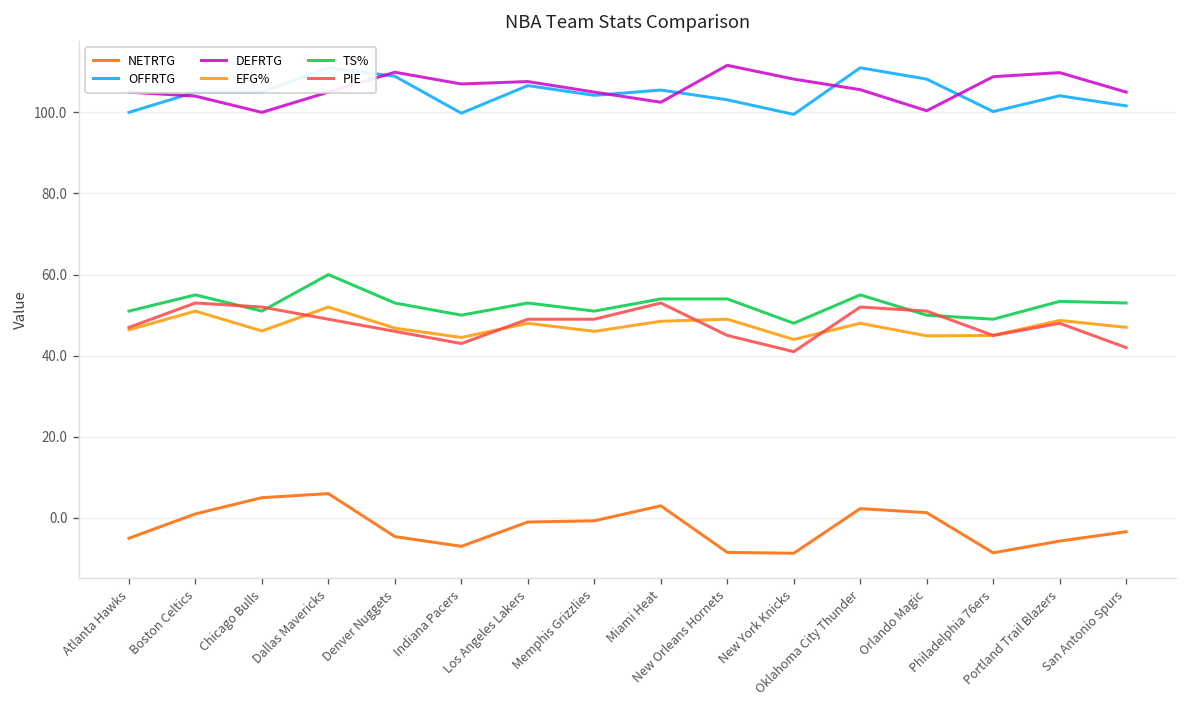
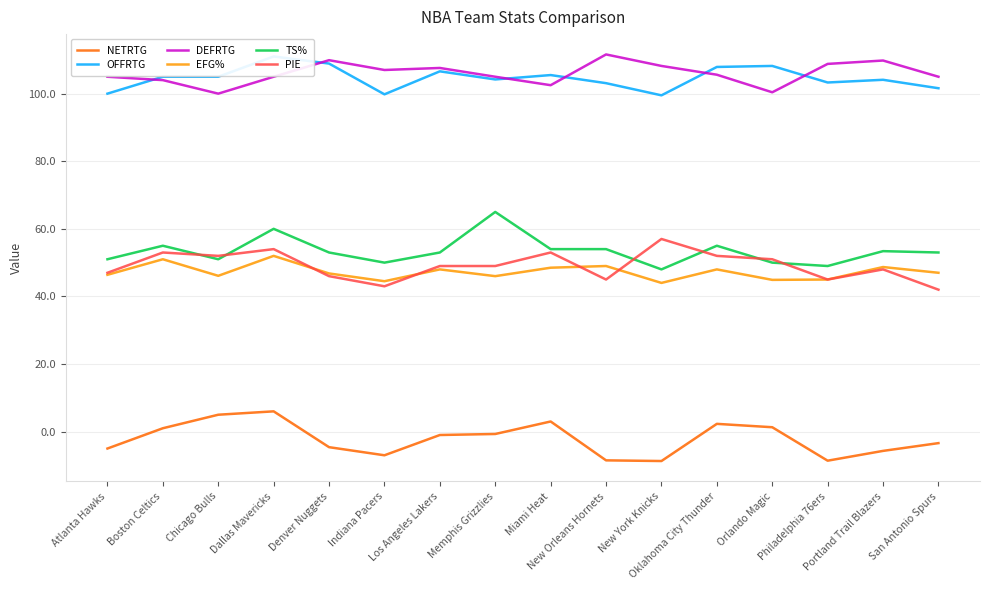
  {
    "OFFRTG": {
      "Atlanta Hawks": 100,
      "Boston Celtics": 105,
      "Chicago Bulls": 105,
      "Denver Nuggets": 109,
      "Indiana Pacers": 100,
      "Los Angeles Lakers": 107,
      "Memphis Grizzlies": 104,
      "Miami Heat": 106,
      "New Orleans Hornets": 103,
      "New York Knicks": 100,
-     "Oklahoma City Thunder": 111,
+     "Oklahoma City Thunder": 108,
      "Orlando Magic": 108,
-     "Philadelphia 76ers": 100,
+     "Philadelphia 76ers": 103,
      "Portland Trail Blazers": 104,
      "San Antonio Spurs": 102
    },
    "DEFRTG": {
      "Atlanta Hawks": 105,
      "Boston Celtics": 104,
      "Chicago Bulls": 100,
      "Dallas Mavericks": 105,
      "Denver Nuggets": 110,
      "Indiana Pacers": 107,
      "Los Angeles Lakers": 108,
      "Memphis Grizzlies": 105,
      "Miami Heat": 103,
      "New Orleans Hornets": 112,
      "New York Knicks": 108,
      "Oklahoma City Thunder": 106,
      "Orlando Magic": 100,
      "Philadelphia 76ers": 109,
      "Portland Trail Blazers": 110,
      "San Antonio Spurs": 105
    },
    "TS%": {
      "Atlanta Hawks": 51,
      "Boston Celtics": 55,
      "Chicago Bulls": 51,
      "Dallas Mavericks": 60,
      "Denver Nuggets": 53,
      "Indiana Pacers": 50,
      "Los Angeles Lakers": 53,
-     "Memphis Grizzlies": 51,
+     "Memphis Grizzlies": 65,
      "Miami Heat": 54,
      "New Orleans Hornets": 54,
      "New York Knicks": 48,
      "Oklahoma City Thunder": 55,
      "Orlando Magic": 50,
      "Philadelphia 76ers": 49,
      "Portland Trail Blazers": 53,
      "San Antonio Spurs": 53
    },
    "PIE": {
      "Boston Celtics": 53,
      "Chicago Bulls": 52,
-     "Dallas Mavericks": 49,
+     "Dallas Mavericks": 54,
      "Denver Nuggets": 46,
      "Indiana Pacers": 43,
      "Los Angeles Lakers": 49,
      "Memphis Grizzlies": 49,
      "Miami Heat": 53,
      "New Orleans Hornets": 45,
-     "New York Knicks": 41,
+     "New York Knicks": 57,
      "Oklahoma City Thunder": 52,
      "Orlando Magic": 51,
      "San Antonio Spurs": 42
    }
  }
